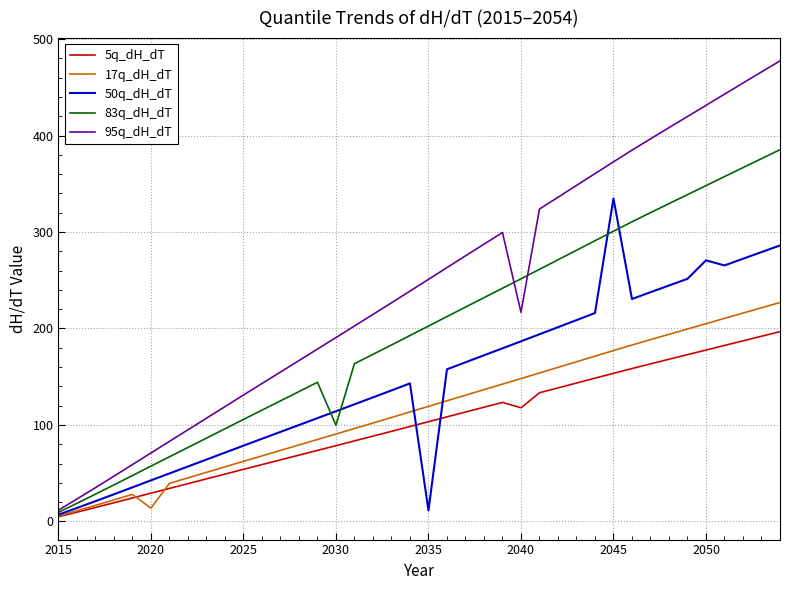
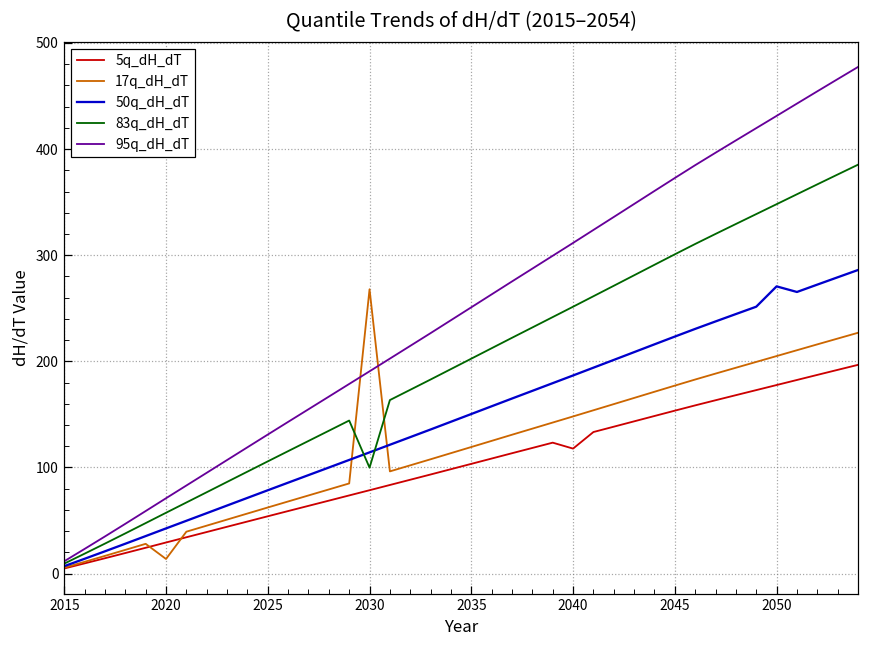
  {
    "5q_dH_dT": {
      "2020": 30,
      "2025": 50,
      "2030": 80,
      "2035": 100,
      "2040": 120,
      "2045": 150,
      "2050": 180
    },
    "17q_dH_dT": {
      "2020": 10,
      "2025": 60,
-     "2030": 90,
+     "2030": 270,
      "2035": 120,
      "2040": 150,
      "2045": 180,
      "2050": 200
    },
    "50q_dH_dT": {
      "2020": 40,
      "2025": 80,
      "2030": 110,
-     "2035": 10,
+     "2035": 150,
      "2040": 190,
-     "2045": 330,
+     "2045": 220,
      "2050": 270
    },
    "83q_dH_dT": {
      "2020": 60,
      "2025": 110,
      "2030": 100,
      "2035": 200,
      "2040": 250,
      "2045": 300,
      "2050": 350
    },
    "95q_dH_dT": {
      "2020": 70,
      "2025": 130,
      "2030": 190,
      "2035": 250,
-     "2040": 220,
+     "2040": 310,
      "2045": 370,
      "2050": 430
    }
  }
